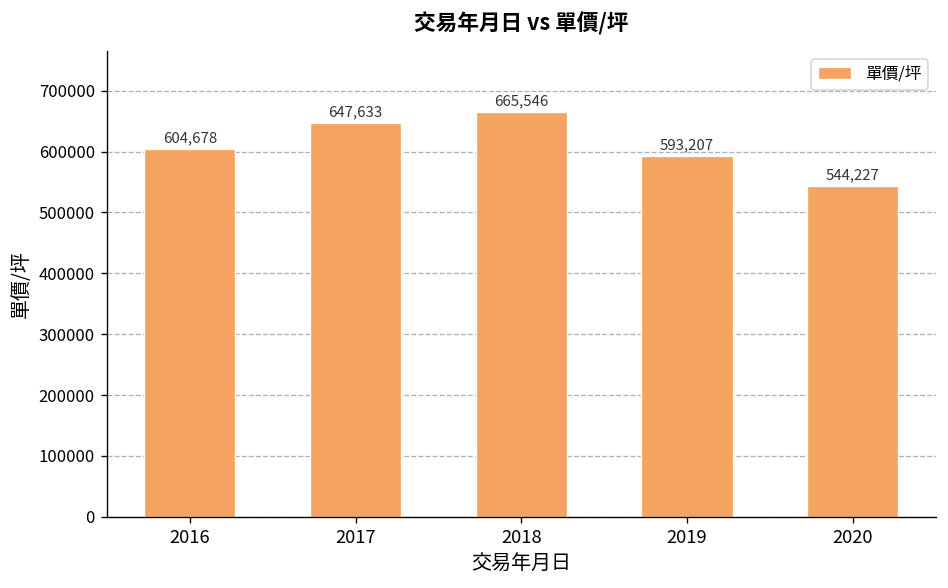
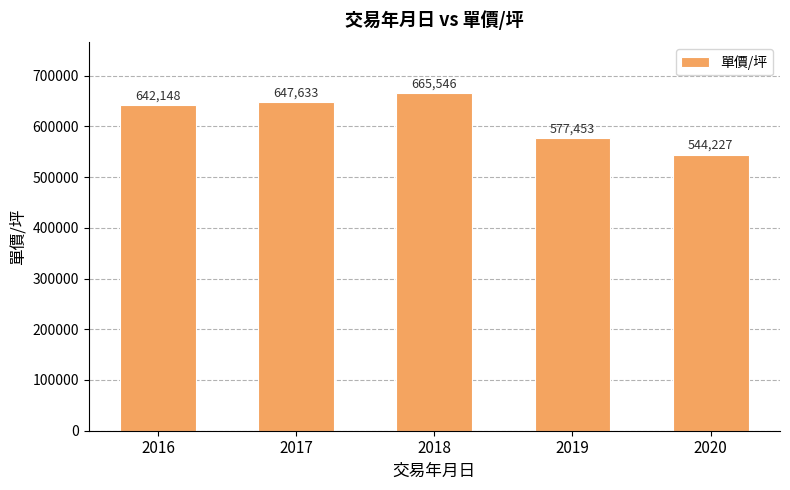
  {
-   "2016": "604,678",
+   "2016": "642,148",
    "2017": "647,633",
    "2018": "665,546",
-   "2019": "593,207",
+   "2019": "577,453",
    "2020": "544,227"
  }
